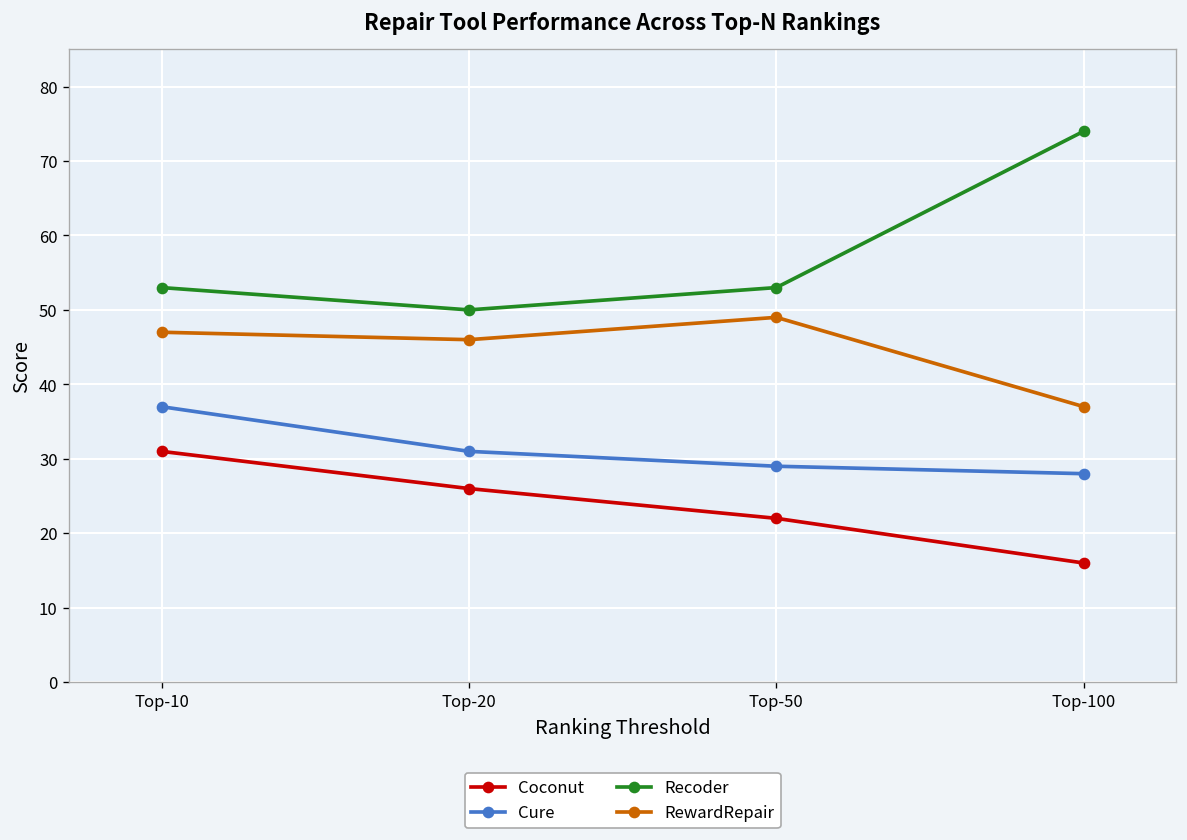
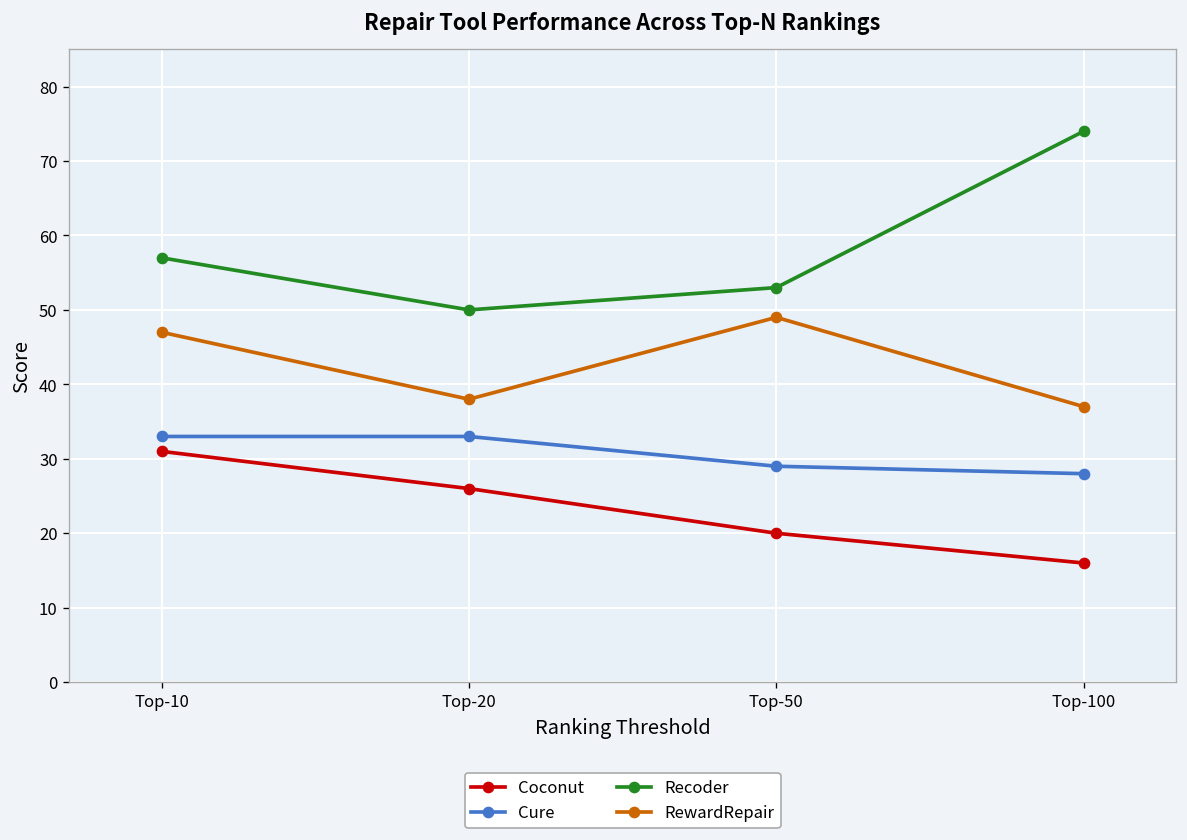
  {
    "Coconut": {
      "Top-10": 31,
      "Top-20": 26,
-     "Top-50": 22,
+     "Top-50": 20,
      "Top-100": 16
    },
    "Cure": {
-     "Top-10": 37,
-     "Top-20": 31,
+     "Top-10": 33,
+     "Top-20": 33,
      "Top-50": 29,
      "Top-100": 28
    },
    "Recoder": {
-     "Top-10": 53,
+     "Top-10": 57,
      "Top-20": 50,
      "Top-50": 53,
      "Top-100": 74
    },
    "RewardRepair": {
      "Top-10": 47,
-     "Top-20": 46,
+     "Top-20": 38,
      "Top-50": 49,
      "Top-100": 37
    }
  }
